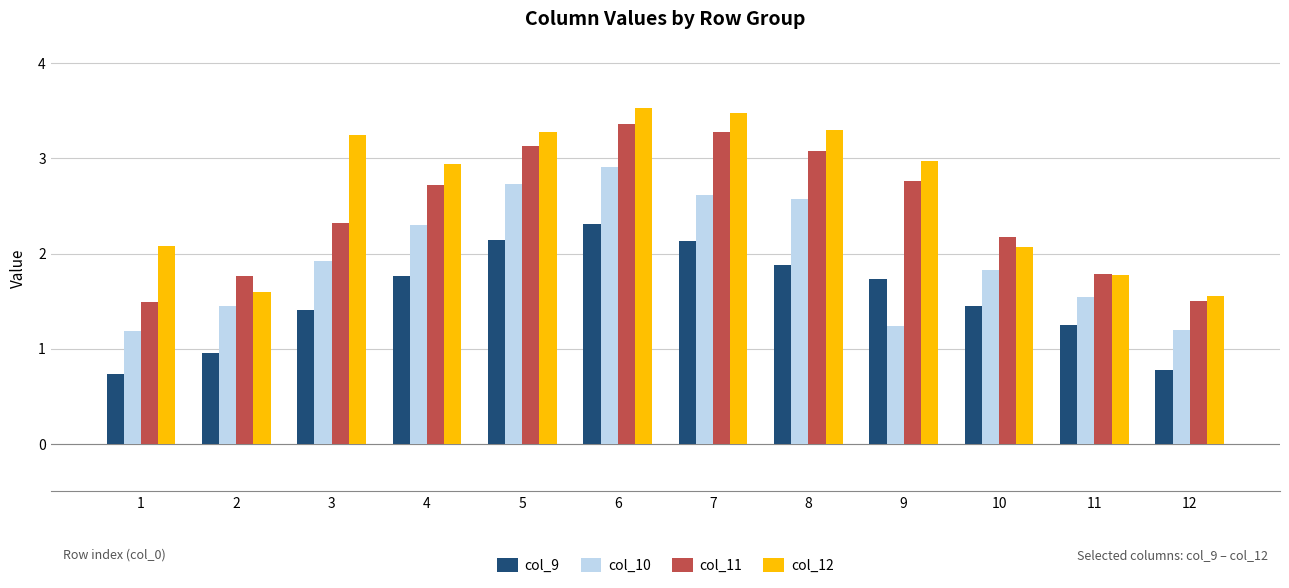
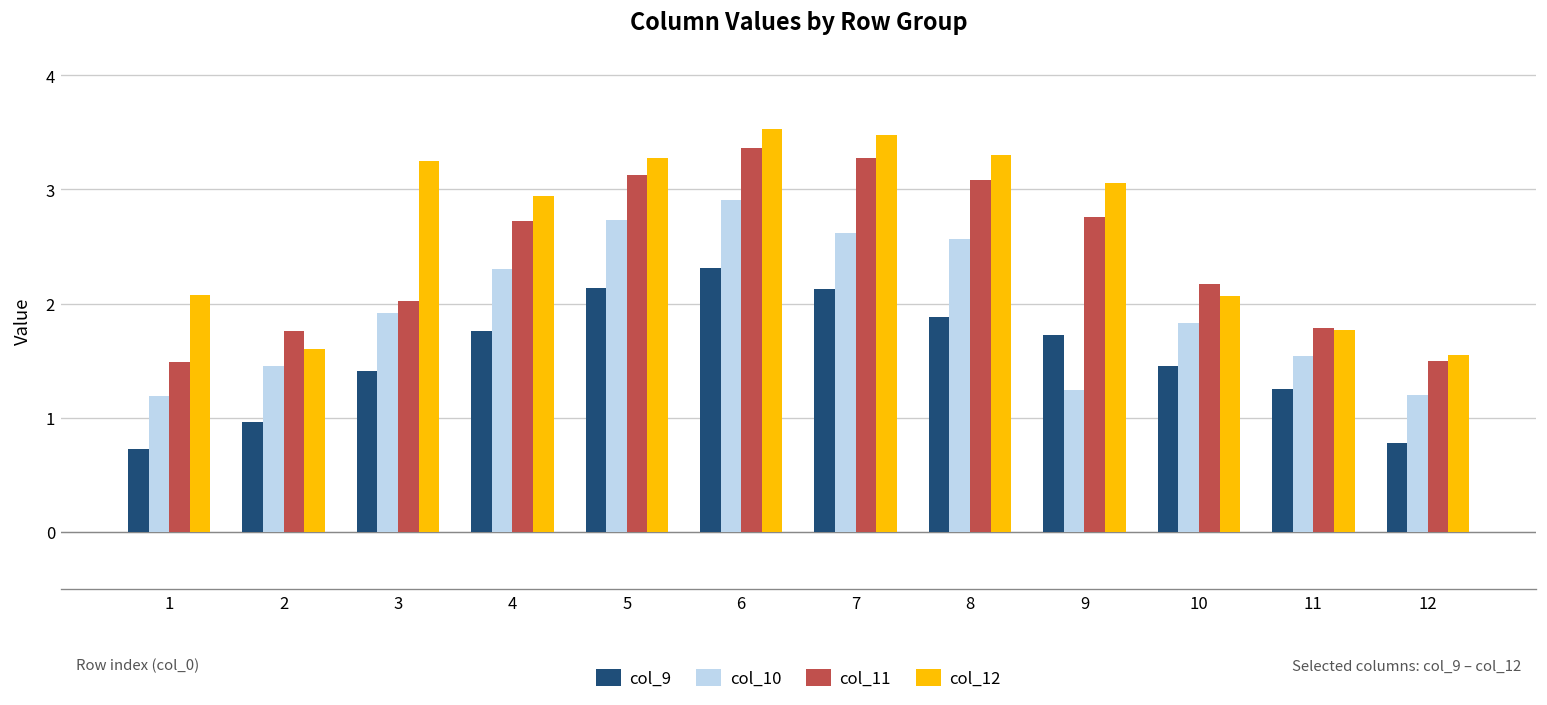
  {
    "col_9": {
      "1": 0.7,
      "2": 1.0,
      "3": 1.4,
      "4": 1.8,
      "5": 2.1,
      "6": 2.3,
      "7": 2.1,
      "8": 1.9,
      "9": 1.7,
      "10": 1.5,
      "11": 1.3,
      "12": 0.8
    },
    "col_10": {
      "1": 1.2,
      "2": 1.5,
      "3": 1.9,
      "4": 2.3,
      "5": 2.7,
      "6": 2.9,
      "7": 2.6,
      "8": 2.6,
      "9": 1.2,
      "10": 1.8,
      "11": 1.5,
      "12": 1.2
    },
    "col_11": {
      "1": 1.5,
      "2": 1.8,
-     "3": 2.3,
+     "3": 2.0,
      "4": 2.7,
      "5": 3.1,
      "6": 3.4,
      "7": 3.3,
      "8": 3.1,
      "9": 2.8,
      "10": 2.2,
      "11": 1.8,
      "12": 1.5
    },
    "col_12": {
      "1": 2.1,
      "2": 1.6,
      "3": 3.3,
      "4": 2.9,
      "5": 3.3,
      "6": 3.5,
      "7": 3.5,
      "8": 3.3,
-     "9": 3.0,
+     "9": 3.1,
      "10": 2.1,
      "11": 1.8,
      "12": 1.6
    }
  }
